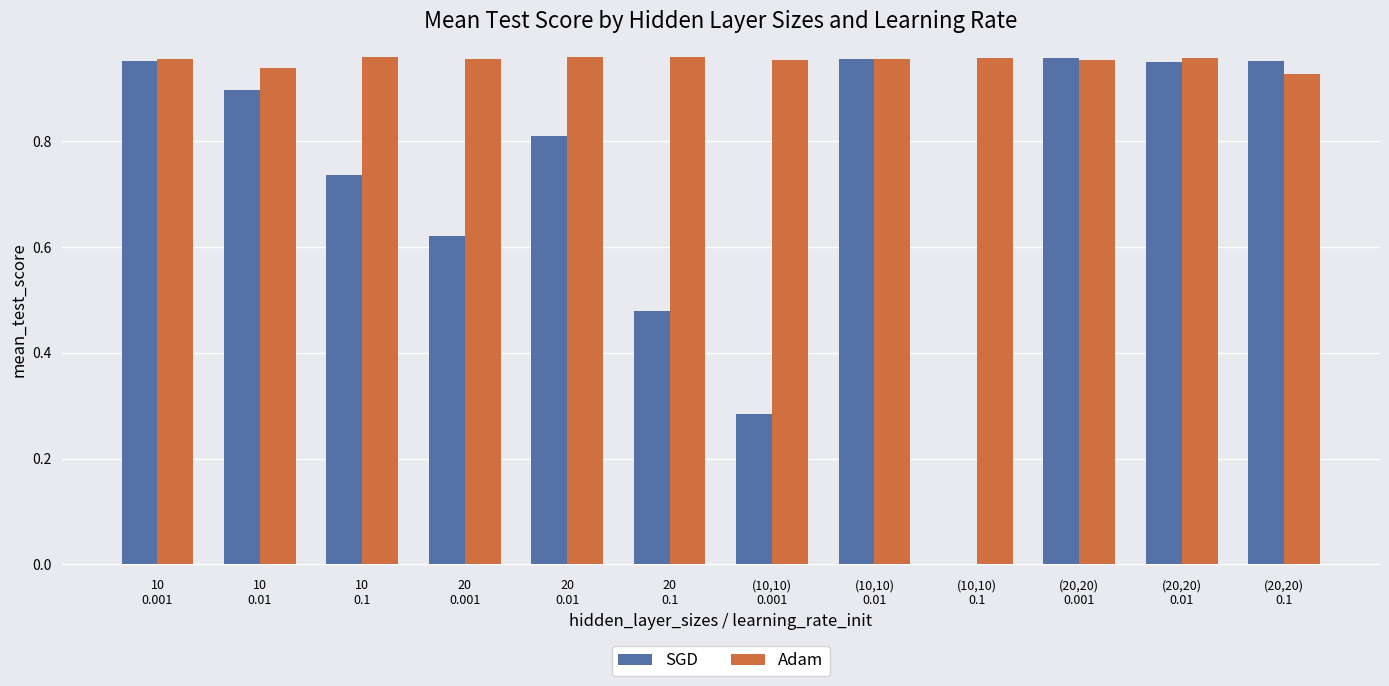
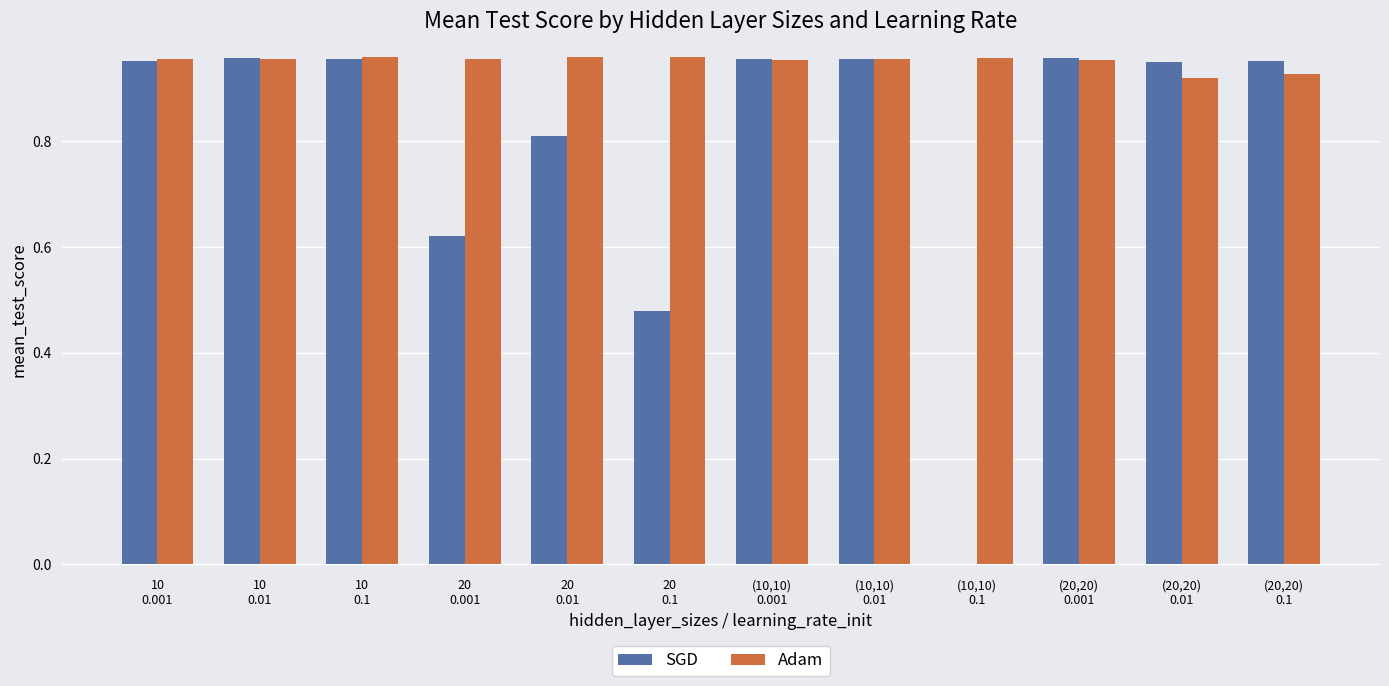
  {
    "SGD": {
      "10 0.001": 0.95,
-     "10 0.01": 0.90,
-     "10 0.1": 0.74,
+     "10 0.01": 0.96,
+     "10 0.1": 0.96,
      "20 0.001": 0.62,
      "20 0.01": 0.81,
      "20 0.1": 0.48,
-     "(10,10) 0.001": 0.28,
+     "(10,10) 0.001": 0.96,
      "(10,10) 0.01": 0.96,
      "(10,10) 0.1": 0.00,
      "(20,20) 0.001": 0.96,
      "(20,20) 0.01": 0.95,
      "(20,20) 0.1": 0.95
    },
    "Adam": {
      "10 0.001": 0.96,
-     "10 0.01": 0.94,
+     "10 0.01": 0.96,
      "10 0.1": 0.96,
      "20 0.001": 0.96,
      "20 0.01": 0.96,
      "20 0.1": 0.96,
      "(10,10) 0.001": 0.95,
      "(10,10) 0.01": 0.95,
      "(10,10) 0.1": 0.96,
      "(20,20) 0.001": 0.95,
-     "(20,20) 0.01": 0.96,
+     "(20,20) 0.01": 0.92,
      "(20,20) 0.1": 0.93
    }
  }
